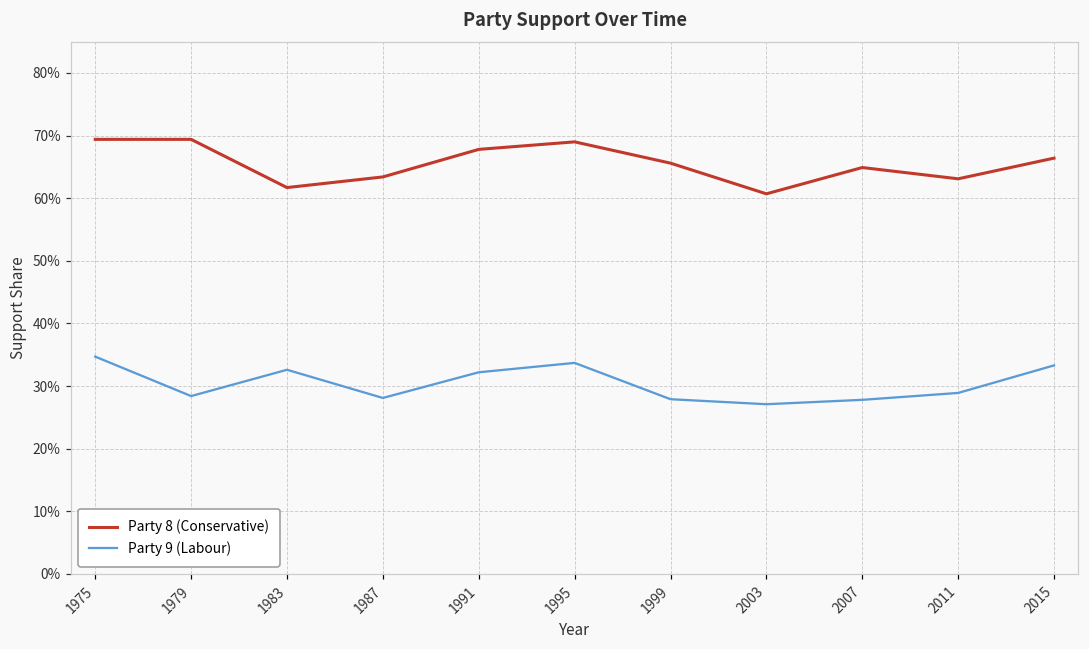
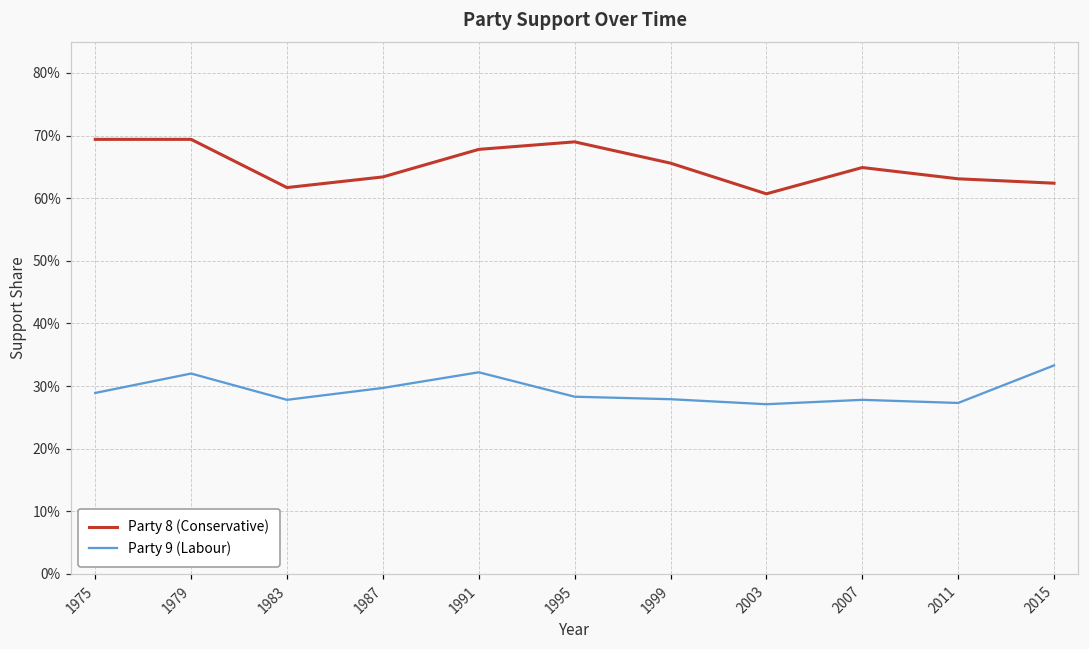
  {
    "Party 8 (Conservative)": {
      "1975": "69%",
      "1979": "69%",
      "1983": "62%",
      "1987": "63%",
      "1991": "68%",
      "1995": "69%",
      "1999": "66%",
      "2003": "61%",
      "2007": "65%",
      "2011": "63%",
-     "2015": "66%"
+     "2015": "62%"
    },
    "Party 9 (Labour)": {
-     "1975": "35%",
-     "1979": "28%",
-     "1983": "33%",
-     "1987": "28%",
+     "1975": "29%",
+     "1979": "32%",
+     "1983": "28%",
+     "1987": "30%",
      "1991": "32%",
-     "1995": "34%",
+     "1995": "28%",
      "1999": "28%",
      "2003": "27%",
      "2007": "28%",
-     "2011": "29%",
+     "2011": "27%",
      "2015": "33%"
    }
  }
